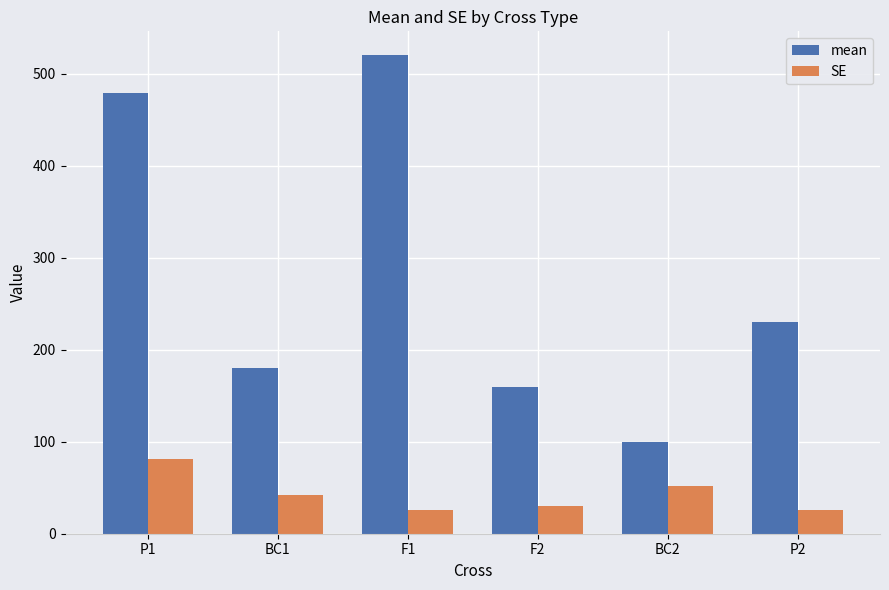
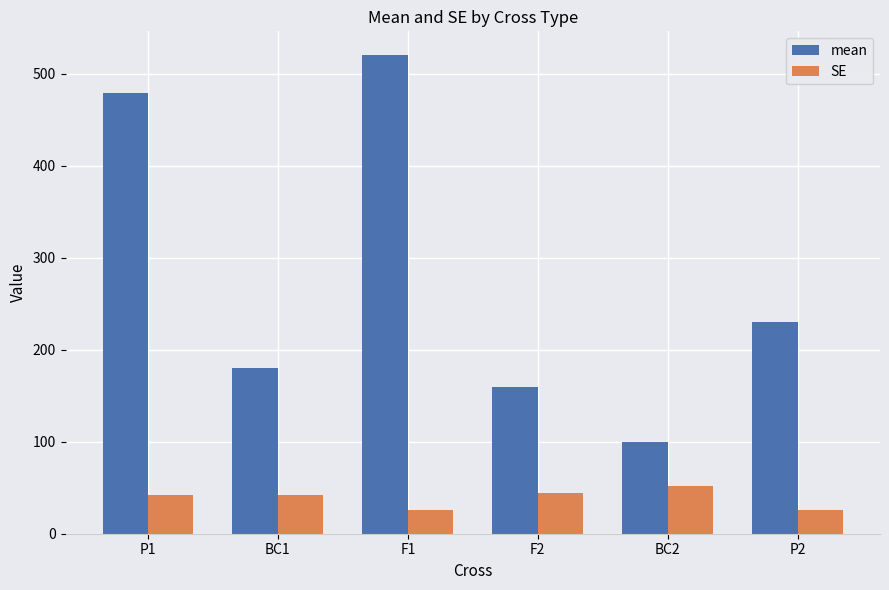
  {
    "mean": {
      "P1": 480,
      "BC1": 180,
      "F1": 520,
      "F2": 160,
      "BC2": 100,
      "P2": 230
    },
    "SE": {
-     "P1": 80,
+     "P1": 40,
      "BC1": 40,
      "F1": 30,
-     "F2": 30,
+     "F2": 40,
      "BC2": 50,
      "P2": 30
    }
  }
